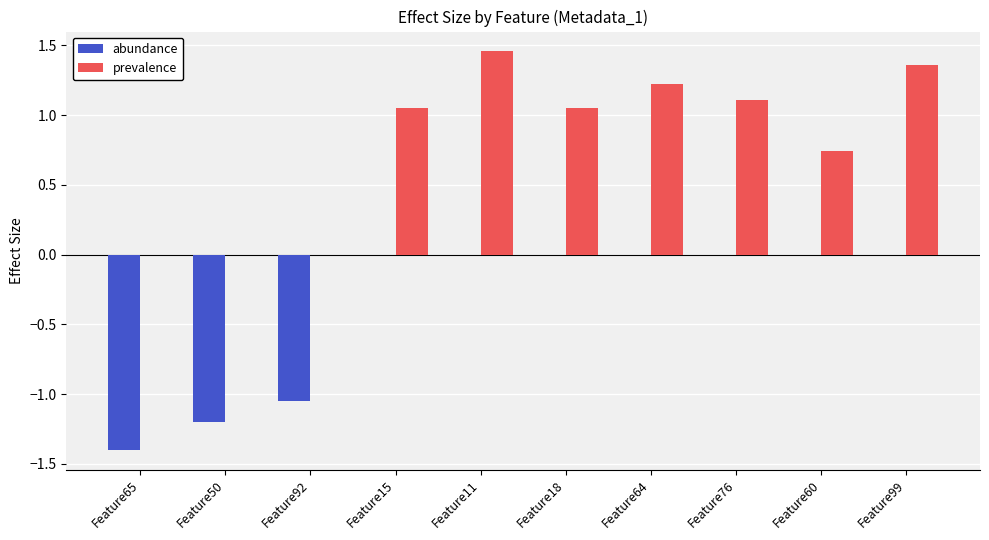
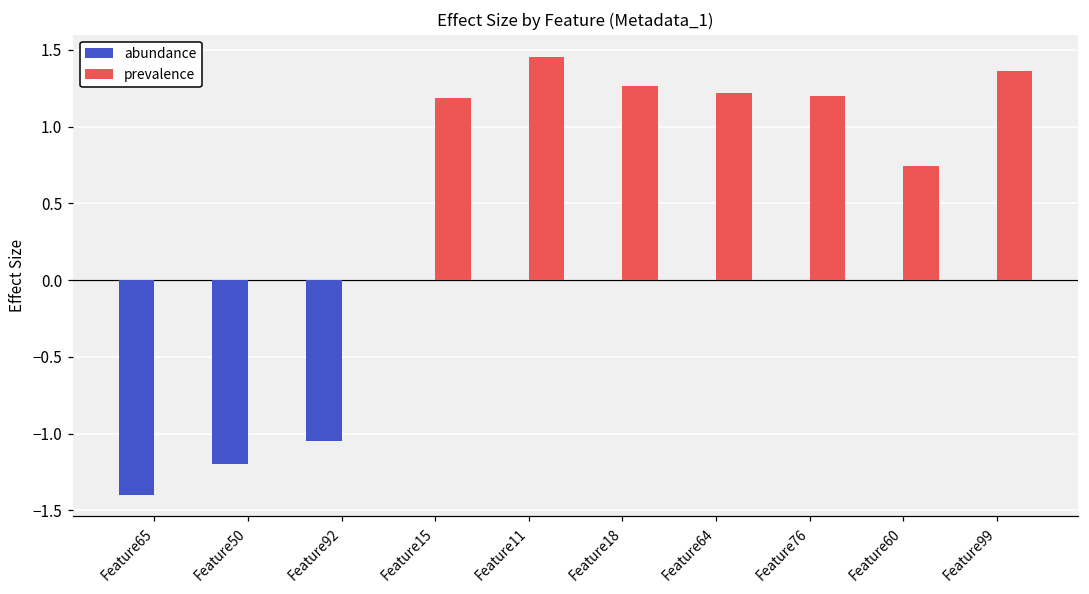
  {
    "abundance": {
      "Feature65": -1.40,
      "Feature50": -1.20,
      "Feature92": -1.05,
      "Feature15": 0.00,
      "Feature11": 0.00,
      "Feature18": 0.00,
      "Feature64": 0.00,
      "Feature76": 0.00,
      "Feature60": 0.00,
      "Feature99": 0.00
    },
    "prevalence": {
      "Feature65": 0.00,
      "Feature50": 0.00,
      "Feature92": 0.00,
-     "Feature15": 1.05,
+     "Feature15": 1.19,
      "Feature11": 1.46,
-     "Feature18": 1.05,
+     "Feature18": 1.26,
      "Feature64": 1.22,
-     "Feature76": 1.10,
+     "Feature76": 1.20,
      "Feature60": 0.74,
      "Feature99": 1.36
    }
  }
